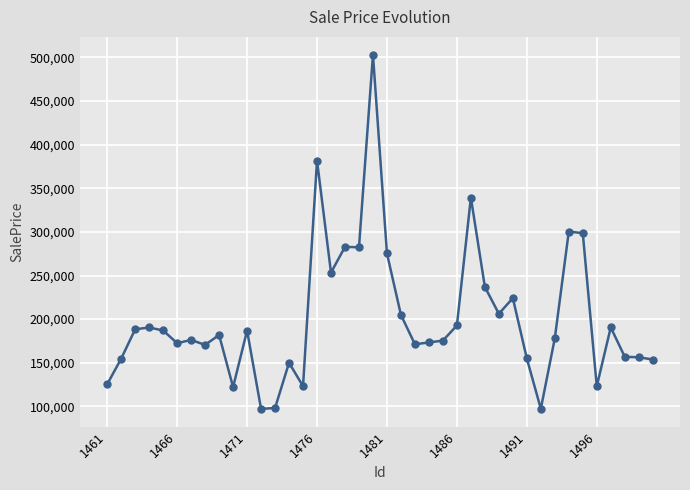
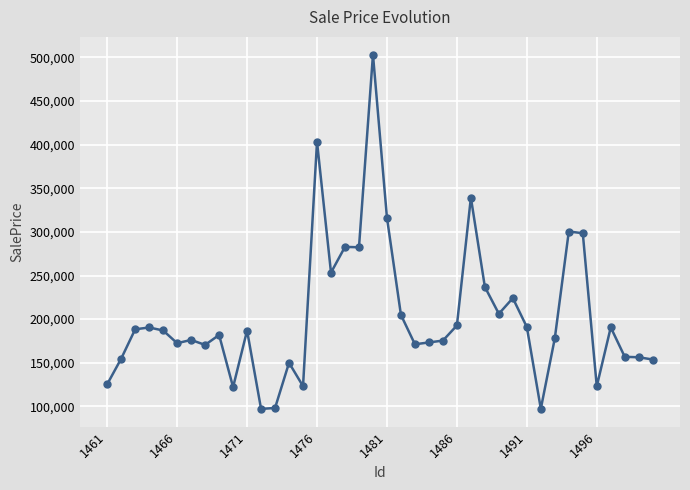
  {
    "1461": "130,000",
    "1466": "170,000",
    "1471": "190,000",
-   "1476": "380,000",
-   "1481": "280,000",
+   "1476": "400,000",
+   "1481": "320,000",
    "1486": "190,000",
-   "1491": "150,000",
+   "1491": "190,000",
    "1496": "120,000"
  }
